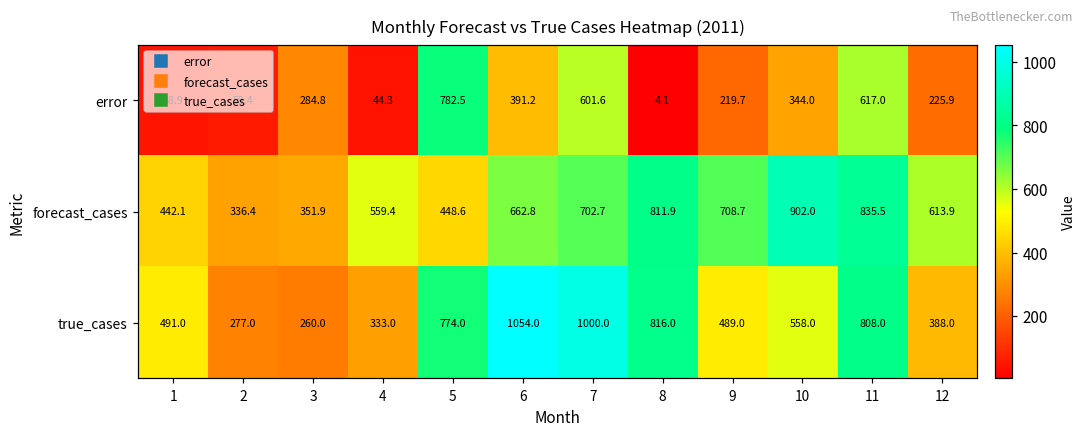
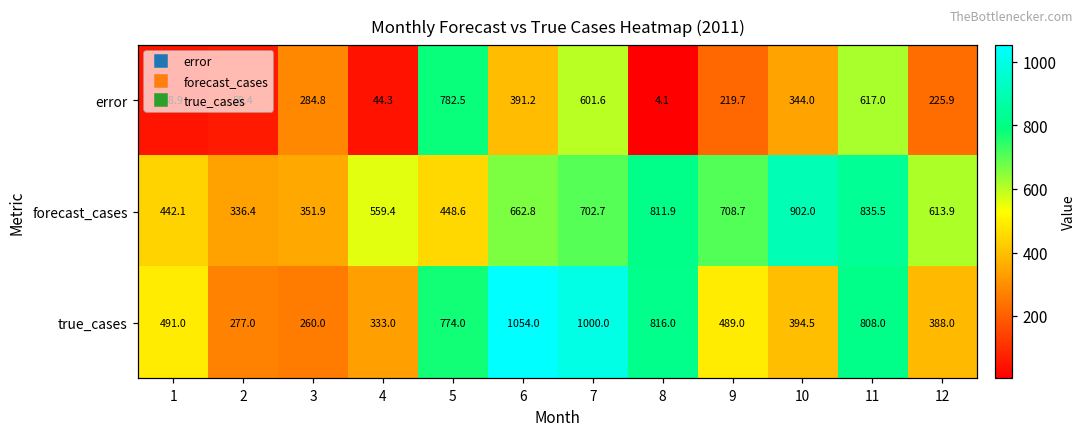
  {
    "error": {
      "3": 284.8,
      "4": 44.3,
      "5": 782.5,
      "6": 391.2,
      "7": 601.6,
      "8": 4.1,
      "9": 219.7,
      "10": 344.0,
      "11": 617.0,
      "12": 225.9
    },
    "forecast_cases": {
      "1": 442.1,
      "2": 336.4,
      "3": 351.9,
      "4": 559.4,
      "5": 448.6,
      "6": 662.8,
      "7": 702.7,
      "8": 811.9,
      "9": 708.7,
      "10": 902.0,
      "11": 835.5,
      "12": 613.9
    },
    "true_cases": {
      "1": 491.0,
      "2": 277.0,
      "3": 260.0,
      "4": 333.0,
      "5": 774.0,
      "6": 1054.0,
      "7": 1000.0,
      "8": 816.0,
      "9": 489.0,
-     "10": 558.0,
+     "10": 394.5,
      "11": 808.0,
      "12": 388.0
    }
  }
